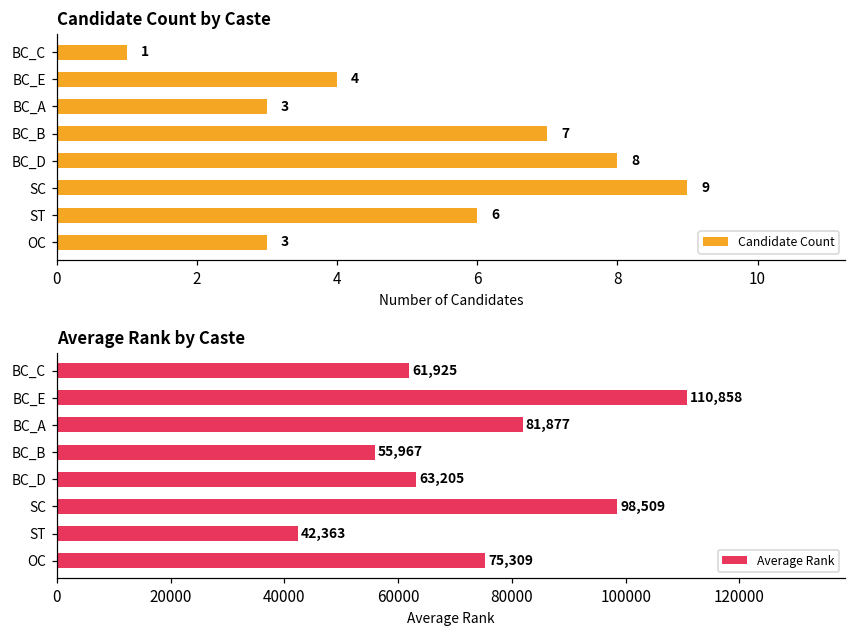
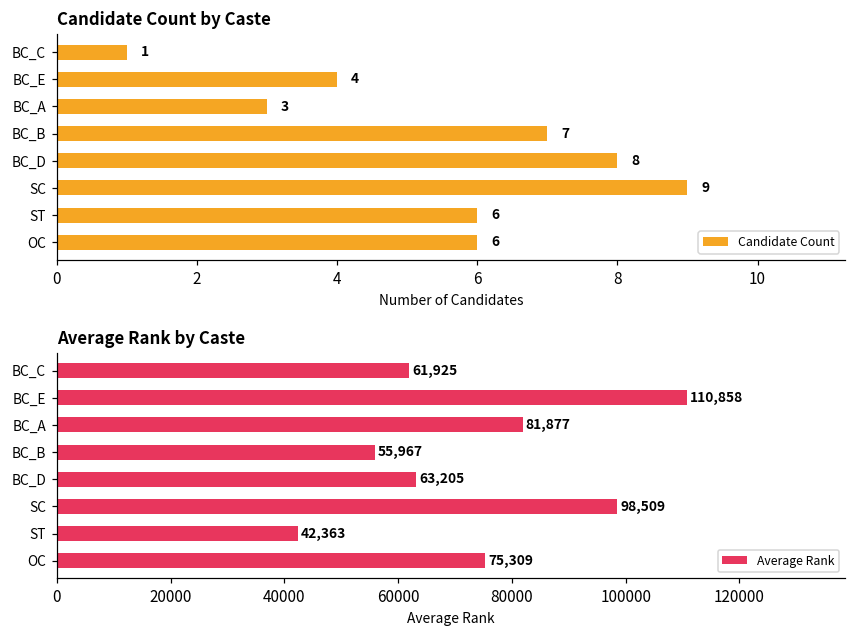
  {
    "Candidate Count by Caste": {
      "BC_C": "1",
      "BC_E": "4",
      "BC_A": "3",
      "BC_B": "7",
      "BC_D": "8",
      "SC": "9",
      "ST": "6",
-     "OC": "3"
+     "OC": "6"
    },
    "Average Rank by Caste": {
      "BC_C": "61,925",
      "BC_E": "110,858",
      "BC_A": "81,877",
      "BC_B": "55,967",
      "BC_D": "63,205",
      "SC": "98,509",
      "ST": "42,363",
      "OC": "75,309"
    }
  }
